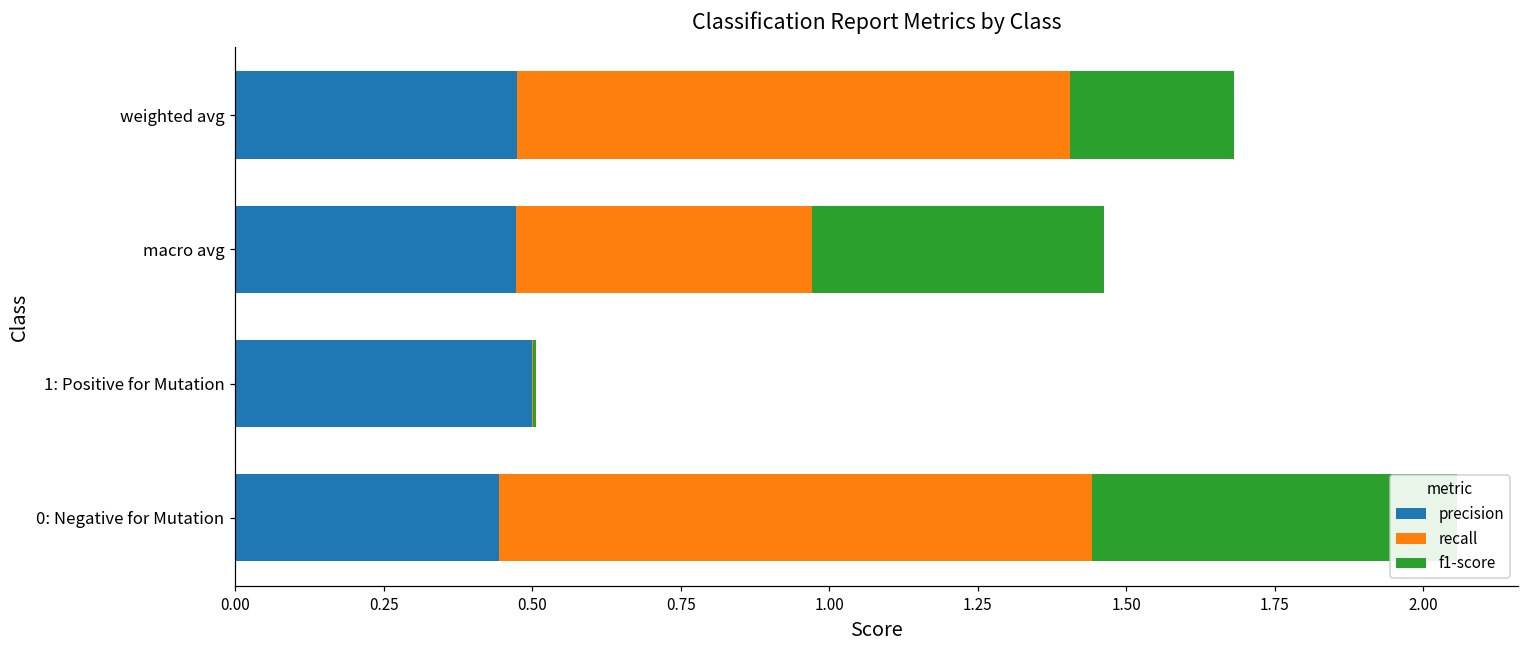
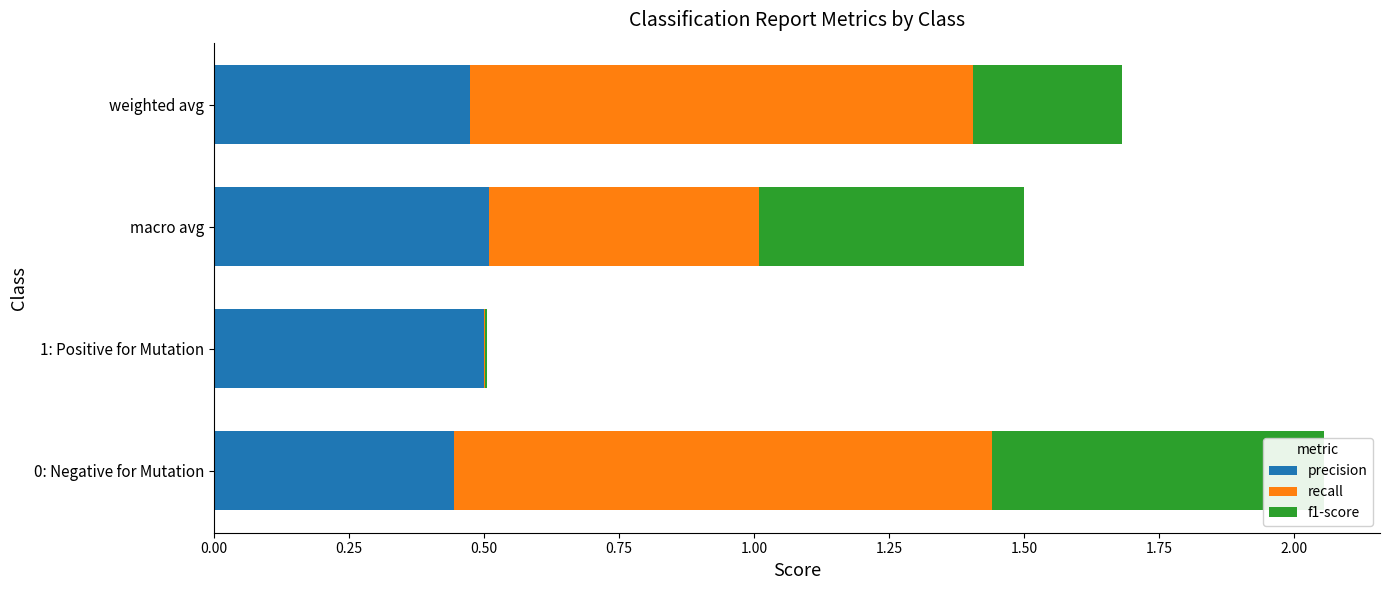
  {
    "precision": {
      "weighted avg": 0.48,
-     "macro avg": 0.47,
+     "macro avg": 0.51,
      "1: Positive for Mutation": 0.50,
      "0: Negative for Mutation": 0.44
    },
    "recall": {
      "weighted avg": 0.93,
      "macro avg": 0.50,
      "0: Negative for Mutation": 1.00
    },
    "f1-score": {
      "weighted avg": 0.28,
      "macro avg": 0.49
    }
  }
